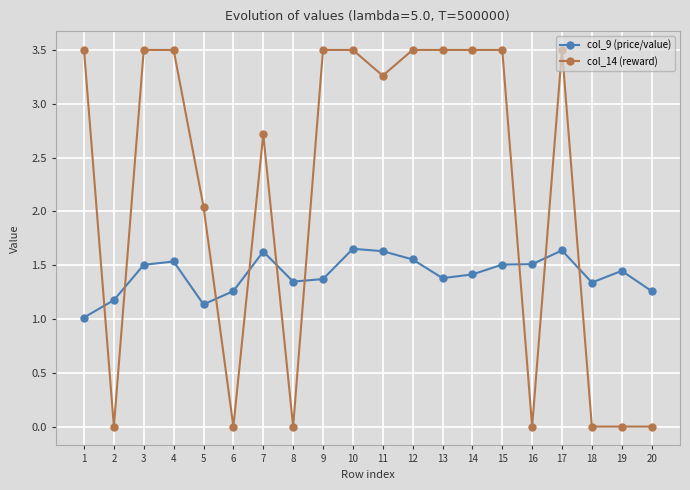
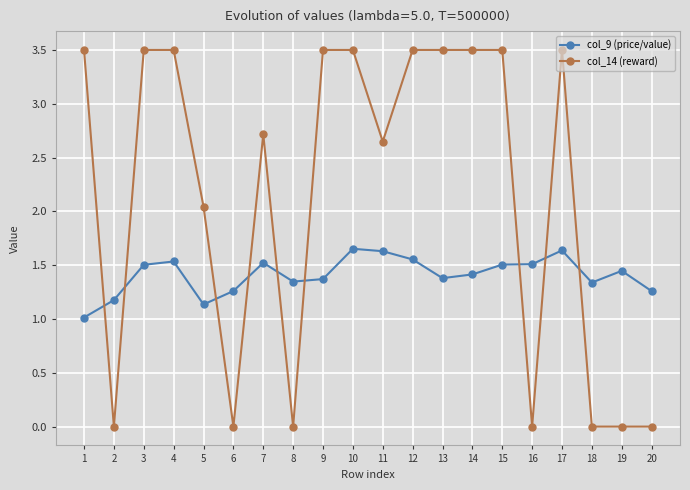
  {
    "col_9 (price/value)": {
      "1": 1.01,
      "2": 1.18,
      "3": 1.50,
      "4": 1.53,
      "5": 1.14,
      "6": 1.26,
-     "7": 1.63,
+     "7": 1.52,
      "8": 1.35,
      "9": 1.37,
      "10": 1.65,
      "11": 1.63,
      "12": 1.55,
      "13": 1.38,
      "14": 1.41,
      "15": 1.51,
      "16": 1.51,
      "17": 1.64,
      "18": 1.34,
      "19": 1.45,
      "20": 1.26
    },
    "col_14 (reward)": {
      "1": 3.50,
      "2": 0.00,
      "3": 3.50,
      "4": 3.50,
      "5": 2.04,
      "6": 0.00,
      "7": 2.72,
      "8": 0.00,
      "9": 3.50,
      "10": 3.50,
-     "11": 3.26,
+     "11": 2.65,
      "12": 3.50,
      "13": 3.50,
      "14": 3.50,
      "15": 3.50,
      "16": 0.00,
      "18": 0.00,
      "19": 0.00,
      "20": 0.00
    }
  }
